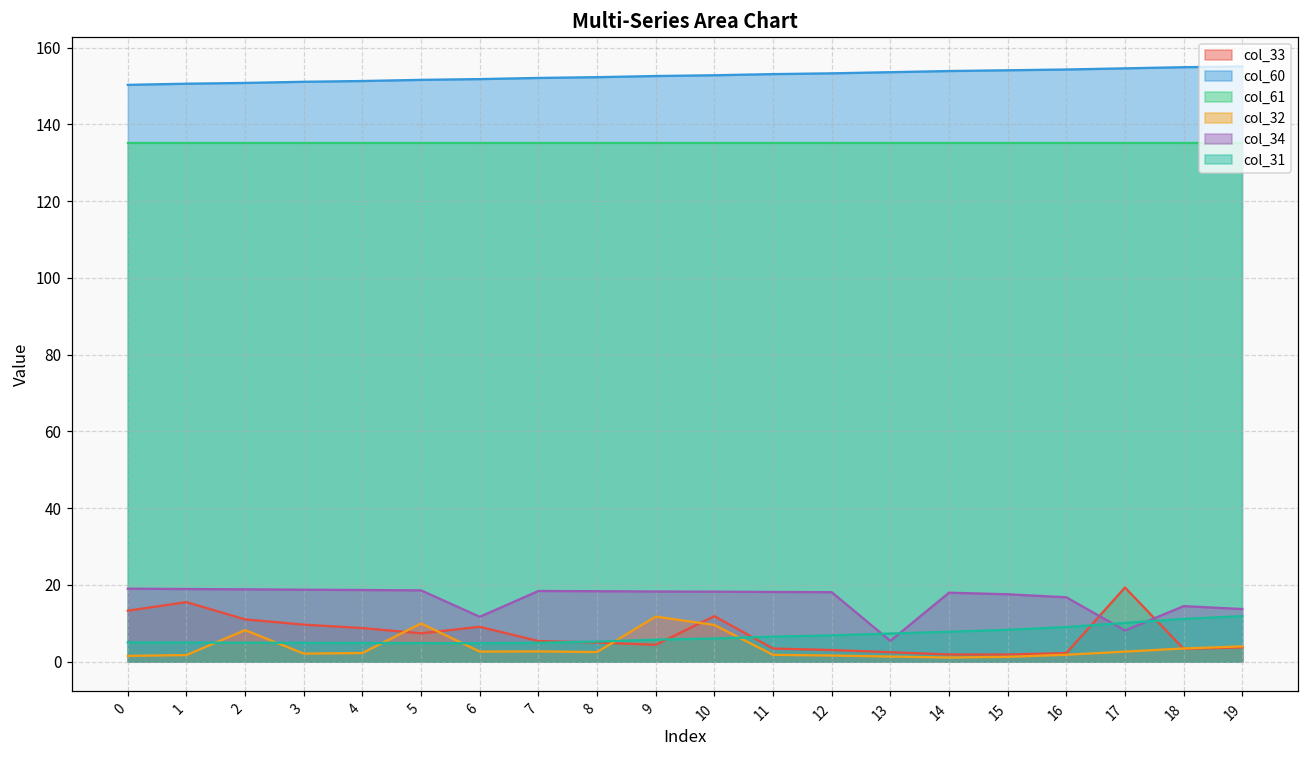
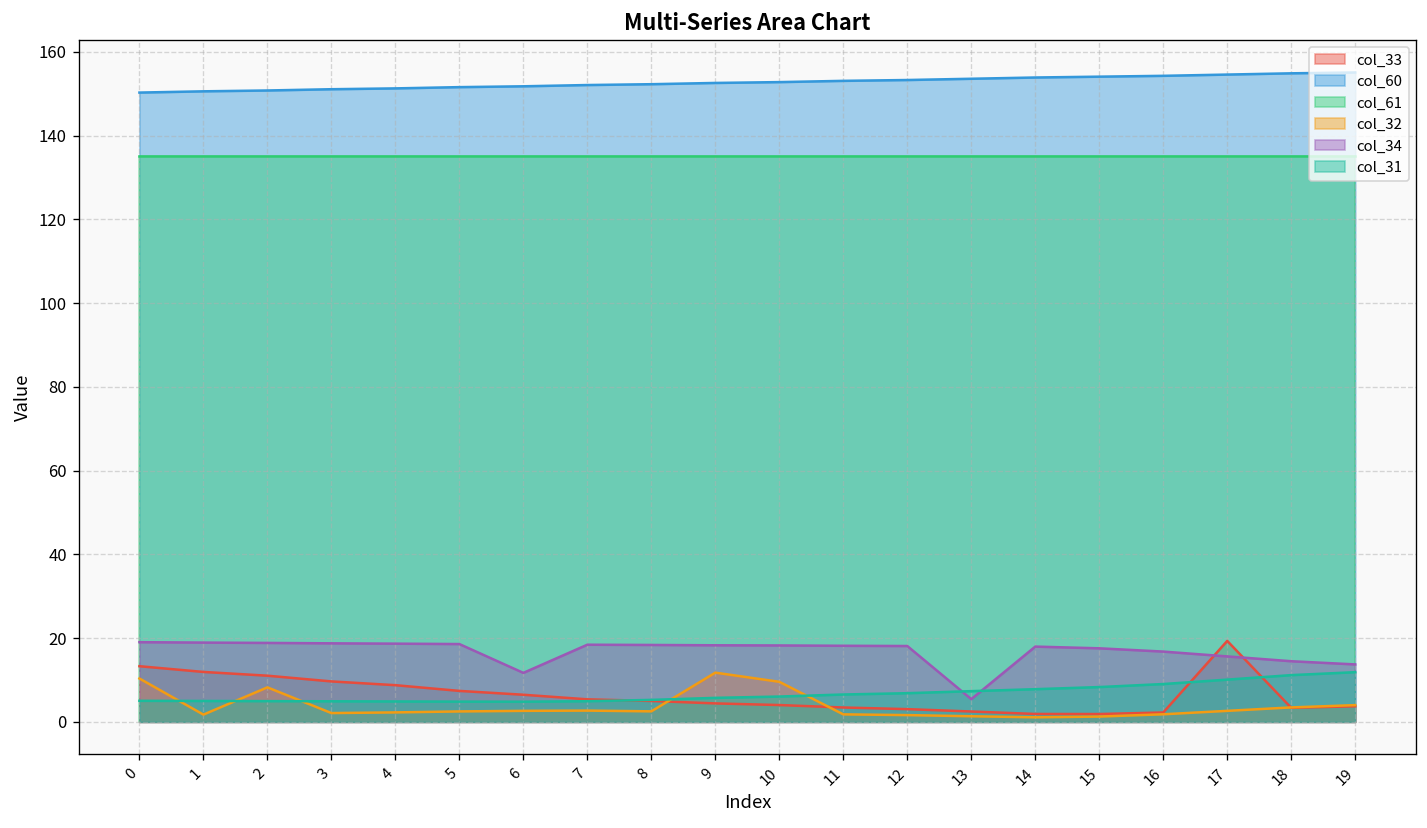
  {
    "col_33": {
      "0": 13,
-     "1": 16,
+     "1": 12,
      "2": 11,
      "3": 10,
      "4": 9,
      "5": 7,
-     "6": 9,
+     "6": 6,
      "9": 4,
-     "10": 12,
+     "10": 4,
      "11": 3,
      "12": 3,
      "13": 2,
      "14": 2,
      "17": 19
    },
    "col_32": {
-     "0": 2,
+     "0": 10,
      "1": 2,
      "2": 8,
      "3": 2,
      "4": 2,
-     "5": 10,
+     "5": 2,
      "6": 3,
      "7": 3,
      "8": 3,
      "9": 12,
      "10": 10,
      "11": 2,
      "12": 2,
      "13": 1,
      "14": 1,
      "17": 3
    },
    "col_34": {
      "0": 19,
      "1": 19,
      "2": 19,
      "3": 19,
      "4": 19,
      "5": 19,
      "6": 12,
      "7": 18,
      "8": 18,
      "9": 18,
      "10": 18,
      "11": 18,
      "12": 18,
      "13": 5,
      "14": 18,
      "15": 18,
      "16": 17,
-     "17": 8,
+     "17": 16,
      "18": 14,
      "19": 14
    }
  }
